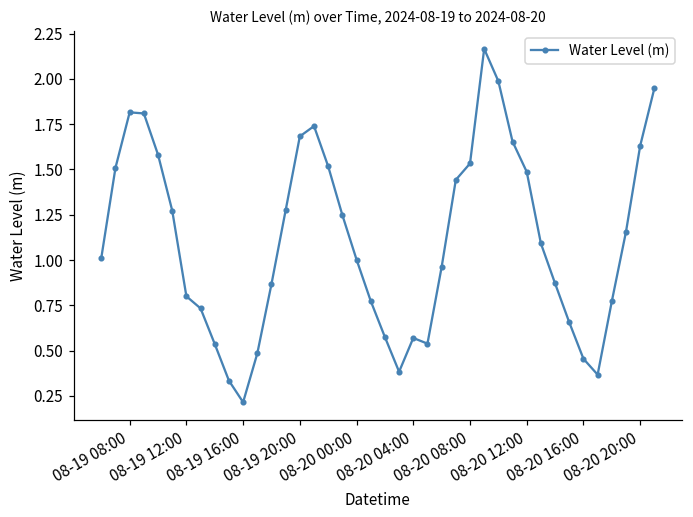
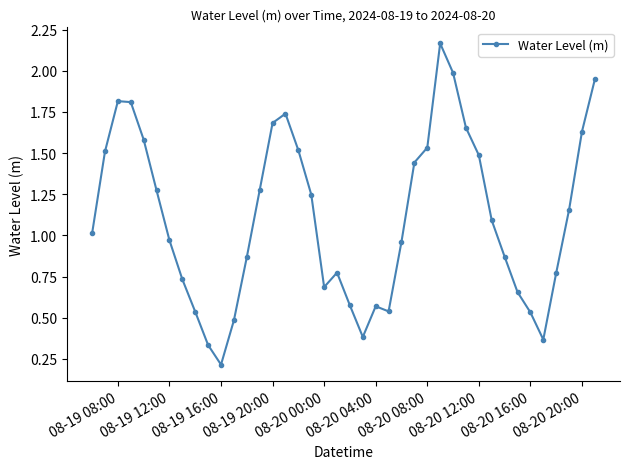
  {
    "08-19 08:00": 1.82,
-   "08-19 12:00": 0.80,
+   "08-19 12:00": 0.97,
    "08-19 16:00": 0.22,
    "08-19 20:00": 1.68,
-   "08-20 00:00": 1.00,
+   "08-20 00:00": 0.69,
    "08-20 04:00": 0.57,
    "08-20 08:00": 1.53,
    "08-20 12:00": 1.49,
-   "08-20 16:00": 0.45,
+   "08-20 16:00": 0.53,
    "08-20 20:00": 1.63
  }
